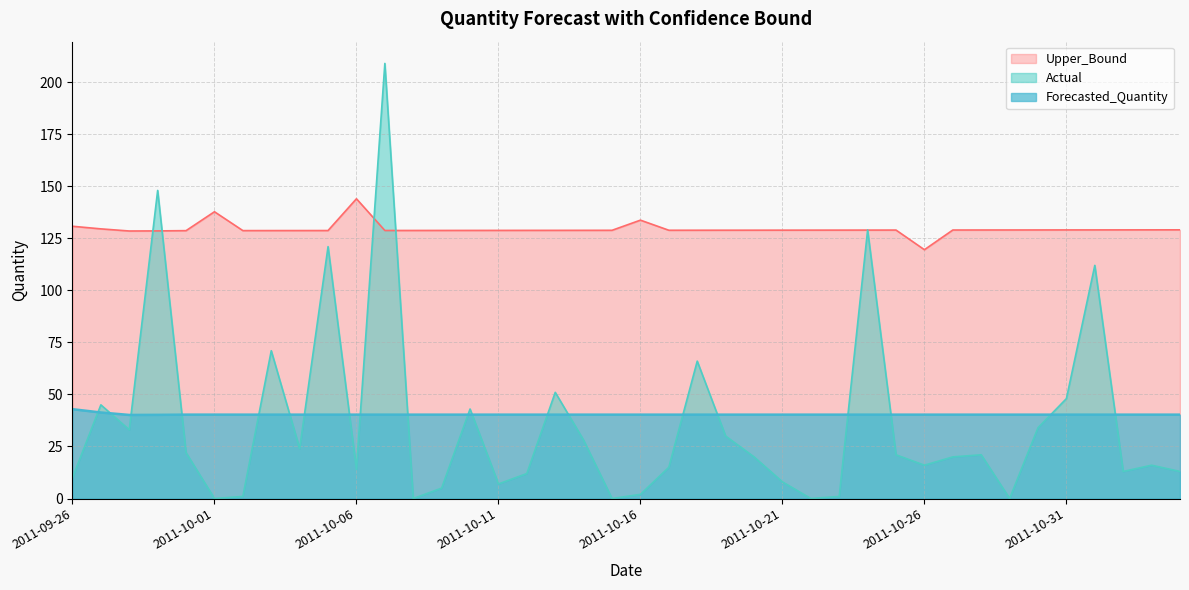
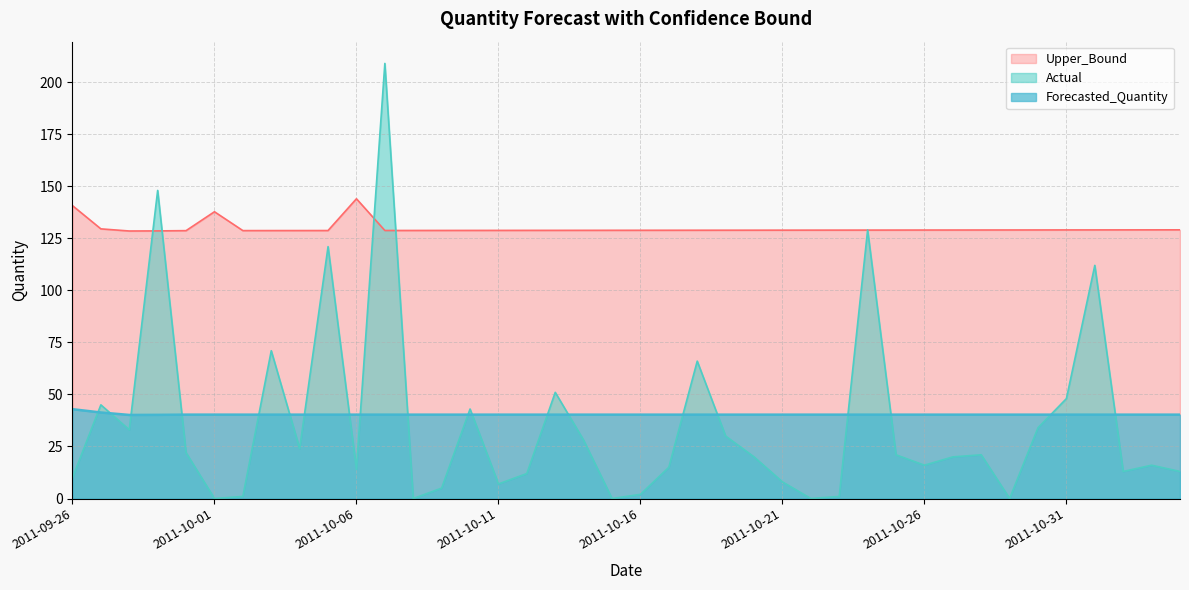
  {
    "Upper_Bound": {
-     "2011-09-26": 131,
+     "2011-09-26": 141,
      "2011-10-01": 138,
      "2011-10-06": 144,
      "2011-10-11": 129,
-     "2011-10-16": 134,
+     "2011-10-16": 129,
      "2011-10-21": 129,
-     "2011-10-26": 120,
+     "2011-10-26": 129,
      "2011-10-31": 129
    }
  }
